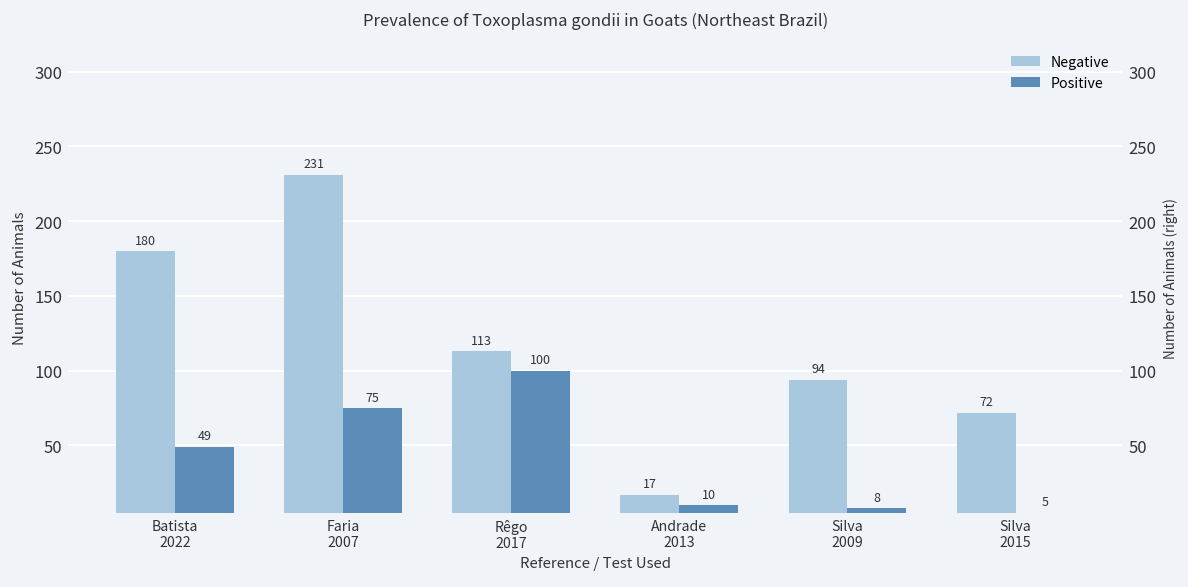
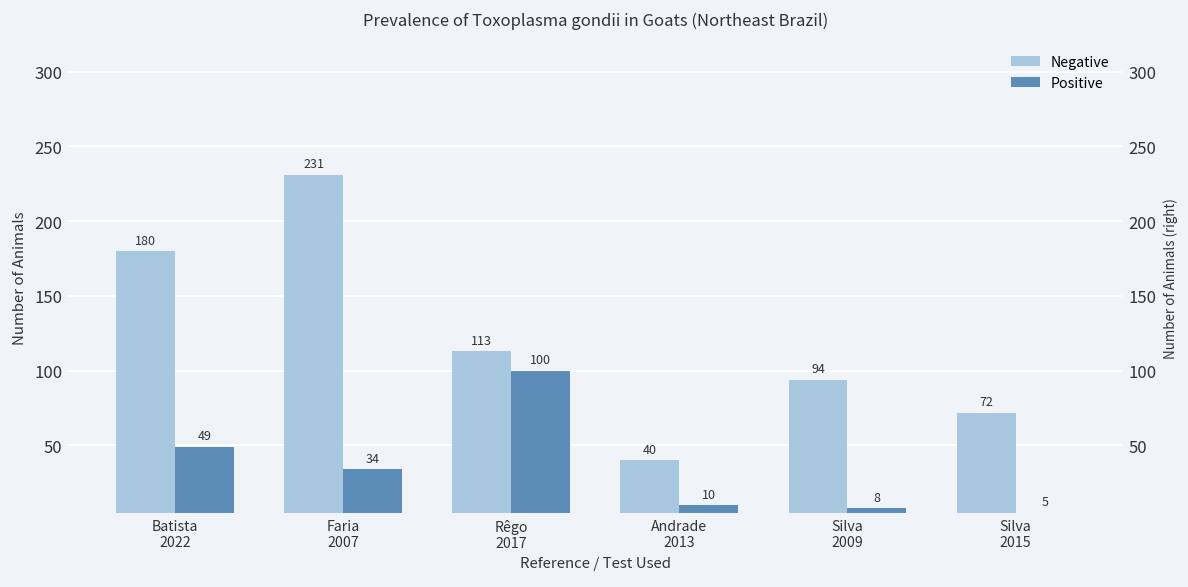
  {
    "Negative": {
      "Batista 2022": 180,
      "Faria 2007": 231,
      "Rêgo 2017": 113,
-     "Andrade 2013": 17,
+     "Andrade 2013": 40,
      "Silva 2009": 94,
      "Silva 2015": 72
    },
    "Positive": {
      "Batista 2022": 49,
-     "Faria 2007": 75,
+     "Faria 2007": 34,
      "Rêgo 2017": 100,
      "Andrade 2013": 10,
      "Silva 2009": 8,
      "Silva 2015": 5
    }
  }
